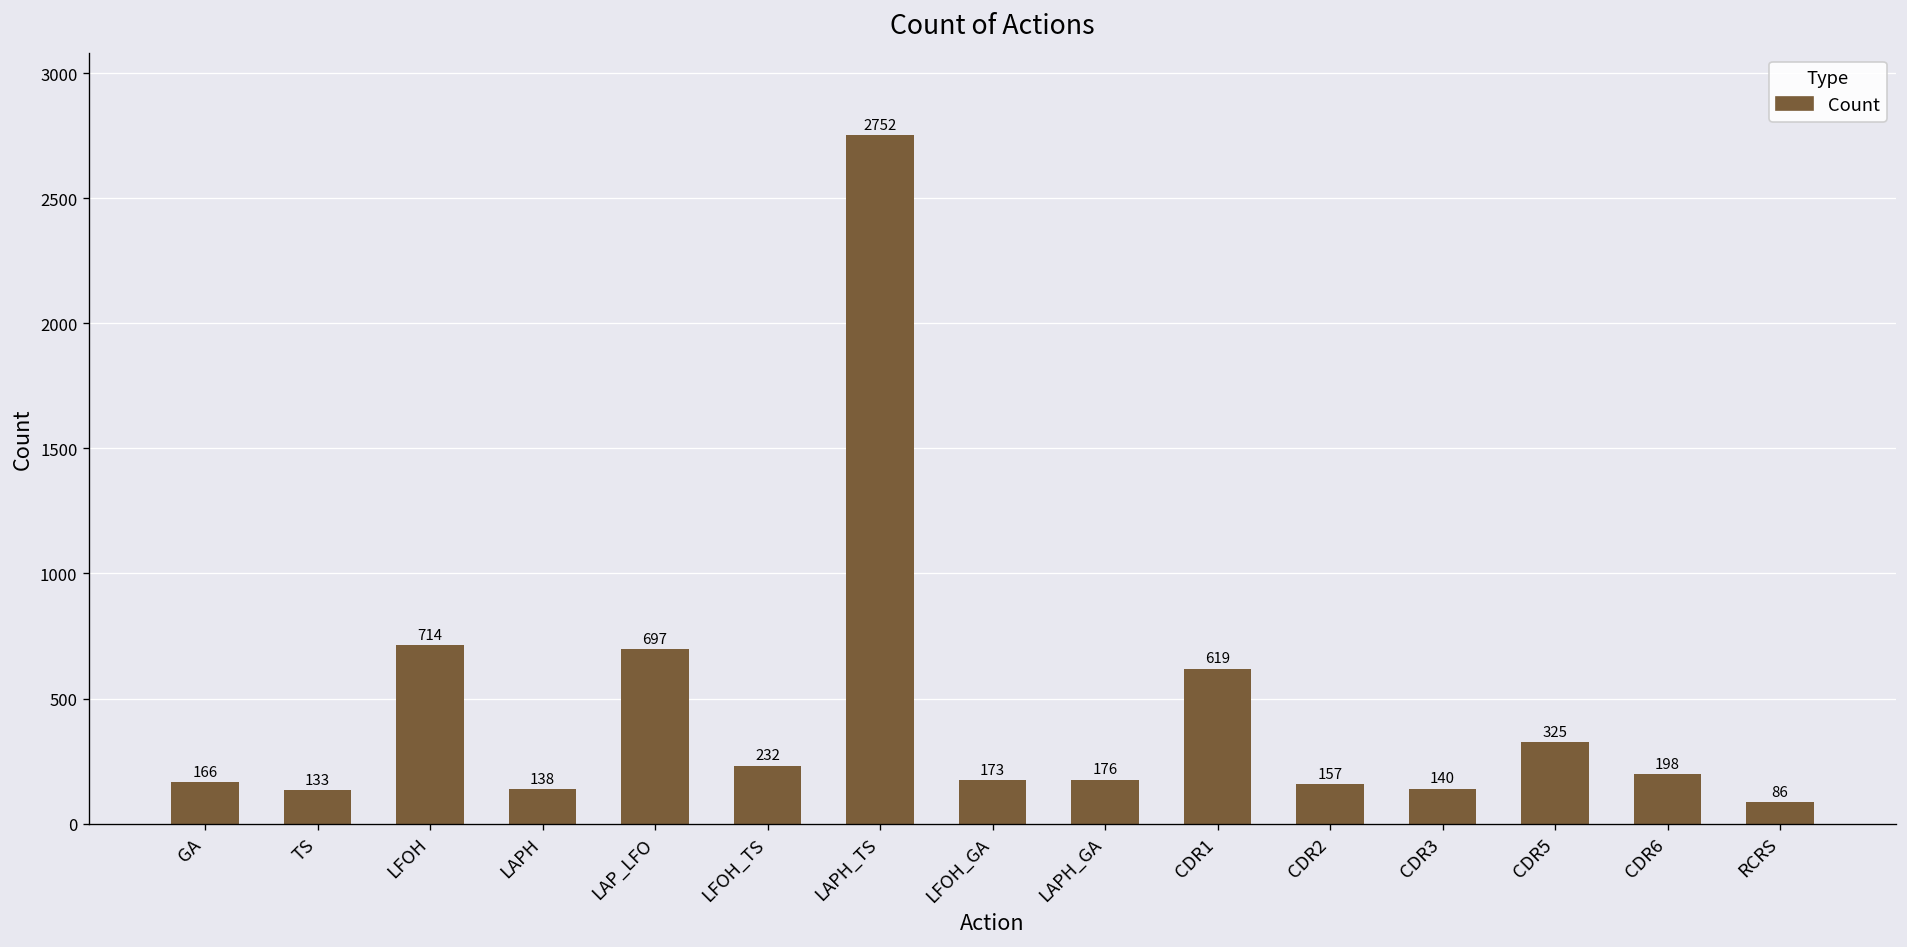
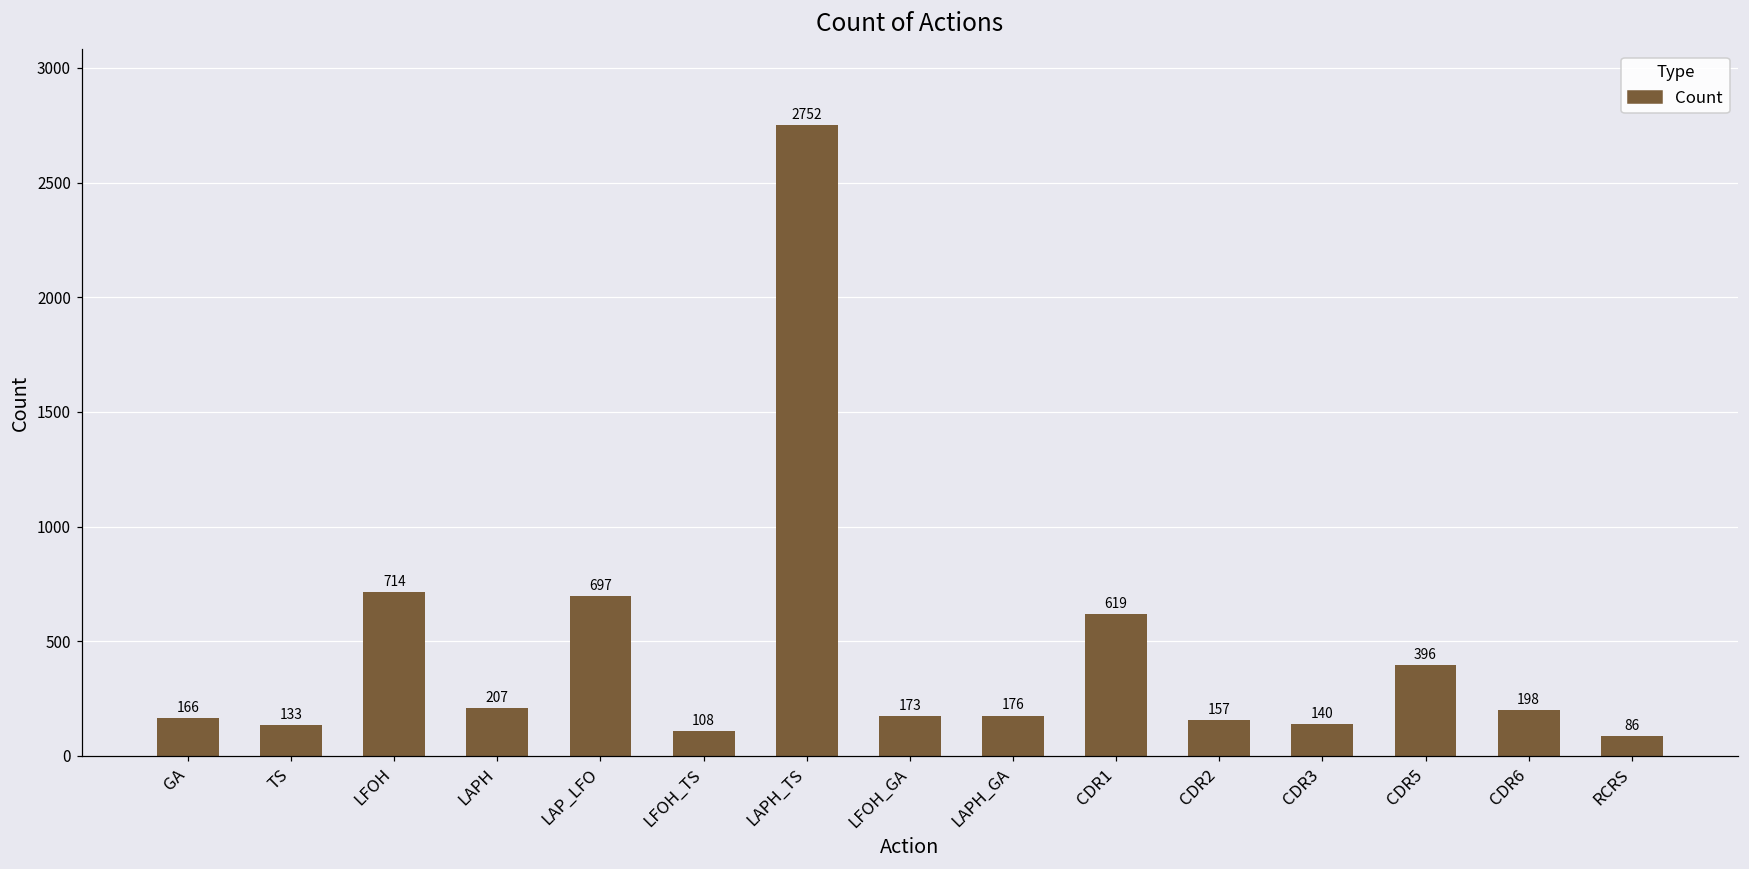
  {
    "GA": 166,
    "TS": 133,
    "LFOH": 714,
-   "LAPH": 138,
+   "LAPH": 207,
    "LAP_LFO": 697,
-   "LFOH_TS": 232,
+   "LFOH_TS": 108,
    "LAPH_TS": 2752,
    "LFOH_GA": 173,
    "LAPH_GA": 176,
    "CDR1": 619,
    "CDR2": 157,
    "CDR3": 140,
-   "CDR5": 325,
+   "CDR5": 396,
    "CDR6": 198,
    "RCRS": 86
  }
